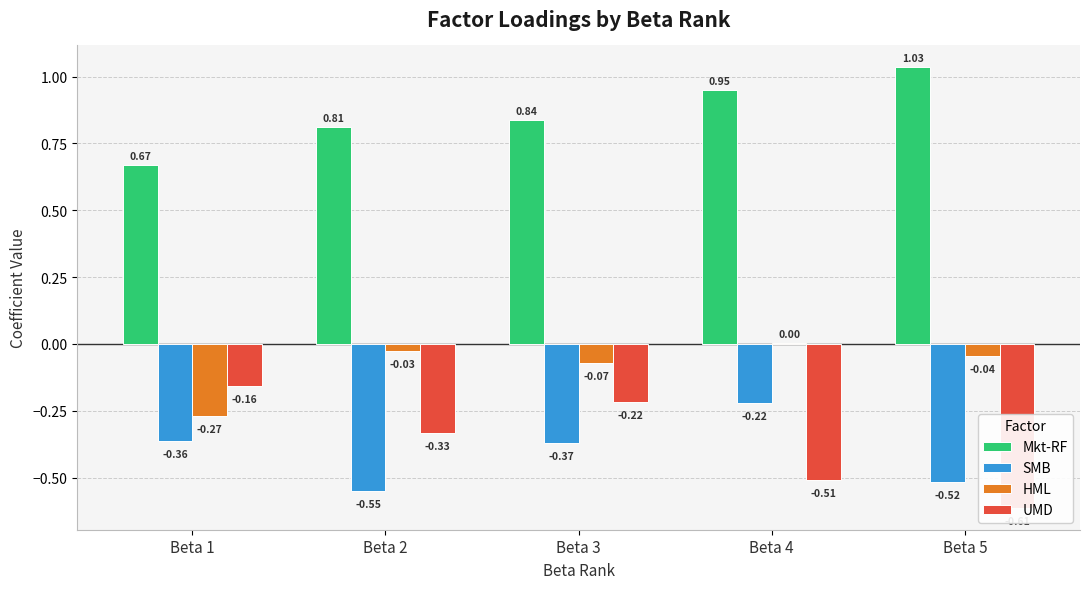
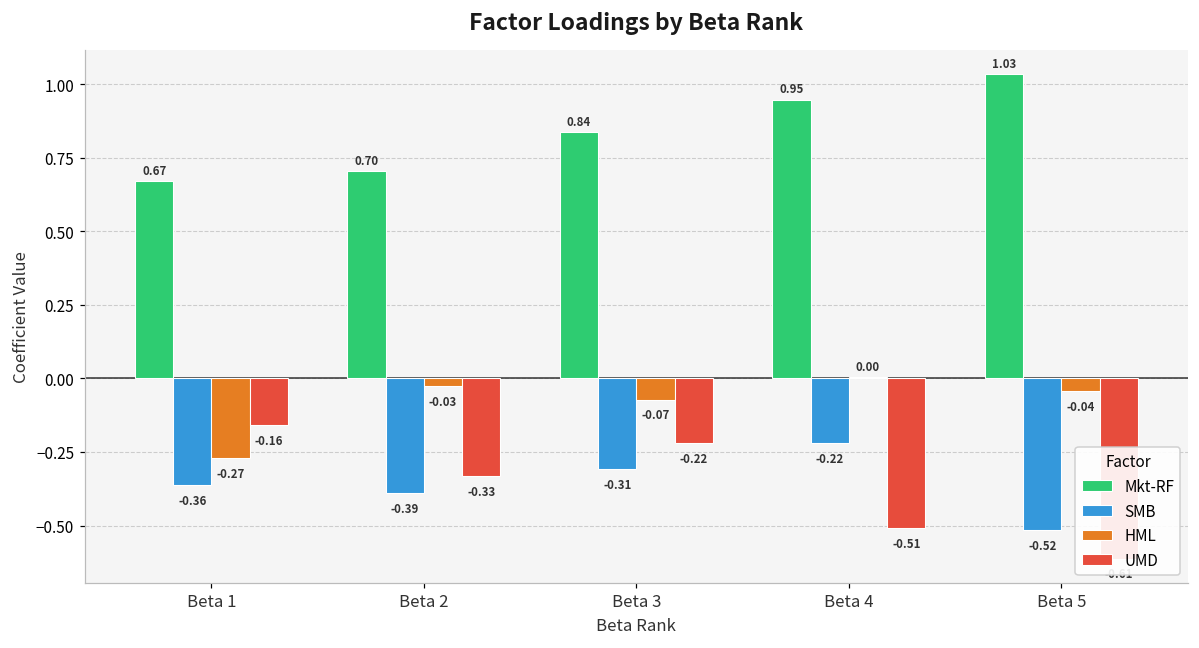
  {
    "Mkt-RF": {
      "Beta 1": 0.67,
-     "Beta 2": 0.81,
+     "Beta 2": 0.70,
      "Beta 3": 0.84,
      "Beta 4": 0.95,
      "Beta 5": 1.03
    },
    "SMB": {
      "Beta 1": -0.36,
-     "Beta 2": -0.55,
-     "Beta 3": -0.37,
+     "Beta 2": -0.39,
+     "Beta 3": -0.31,
      "Beta 4": -0.22,
      "Beta 5": -0.52
    }
  }
